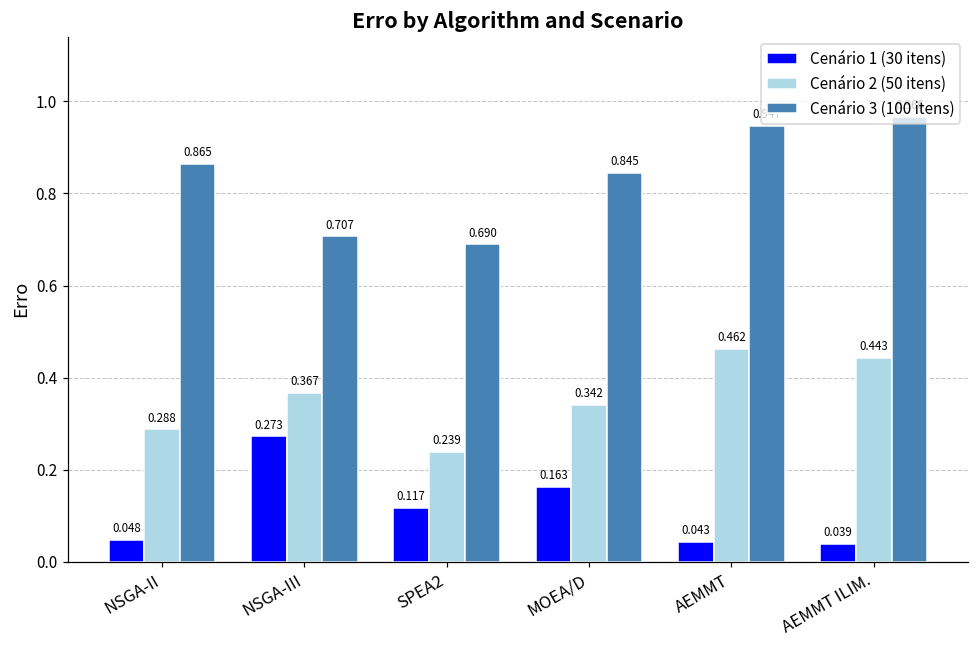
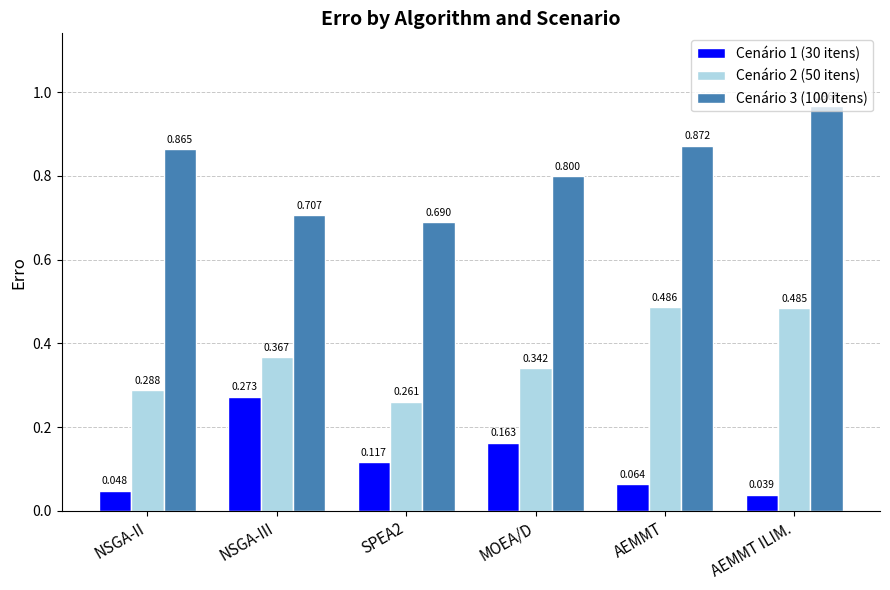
  {
    "Cenário 1 (30 itens)": {
      "NSGA-II": 0.048,
      "NSGA-III": 0.273,
      "SPEA2": 0.117,
      "MOEA/D": 0.163,
-     "AEMMT": 0.043,
+     "AEMMT": 0.064,
      "AEMMT ILIM.": 0.039
    },
    "Cenário 2 (50 itens)": {
      "NSGA-II": 0.288,
      "NSGA-III": 0.367,
-     "SPEA2": 0.239,
+     "SPEA2": 0.261,
      "MOEA/D": 0.342,
-     "AEMMT": 0.462,
-     "AEMMT ILIM.": 0.443
+     "AEMMT": 0.486,
+     "AEMMT ILIM.": 0.485
    },
    "Cenário 3 (100 itens)": {
      "NSGA-II": 0.865,
      "NSGA-III": 0.707,
      "SPEA2": 0.690,
-     "MOEA/D": 0.845,
-     "AEMMT": 0.95
+     "MOEA/D": 0.800,
+     "AEMMT": 0.87
    }
  }
